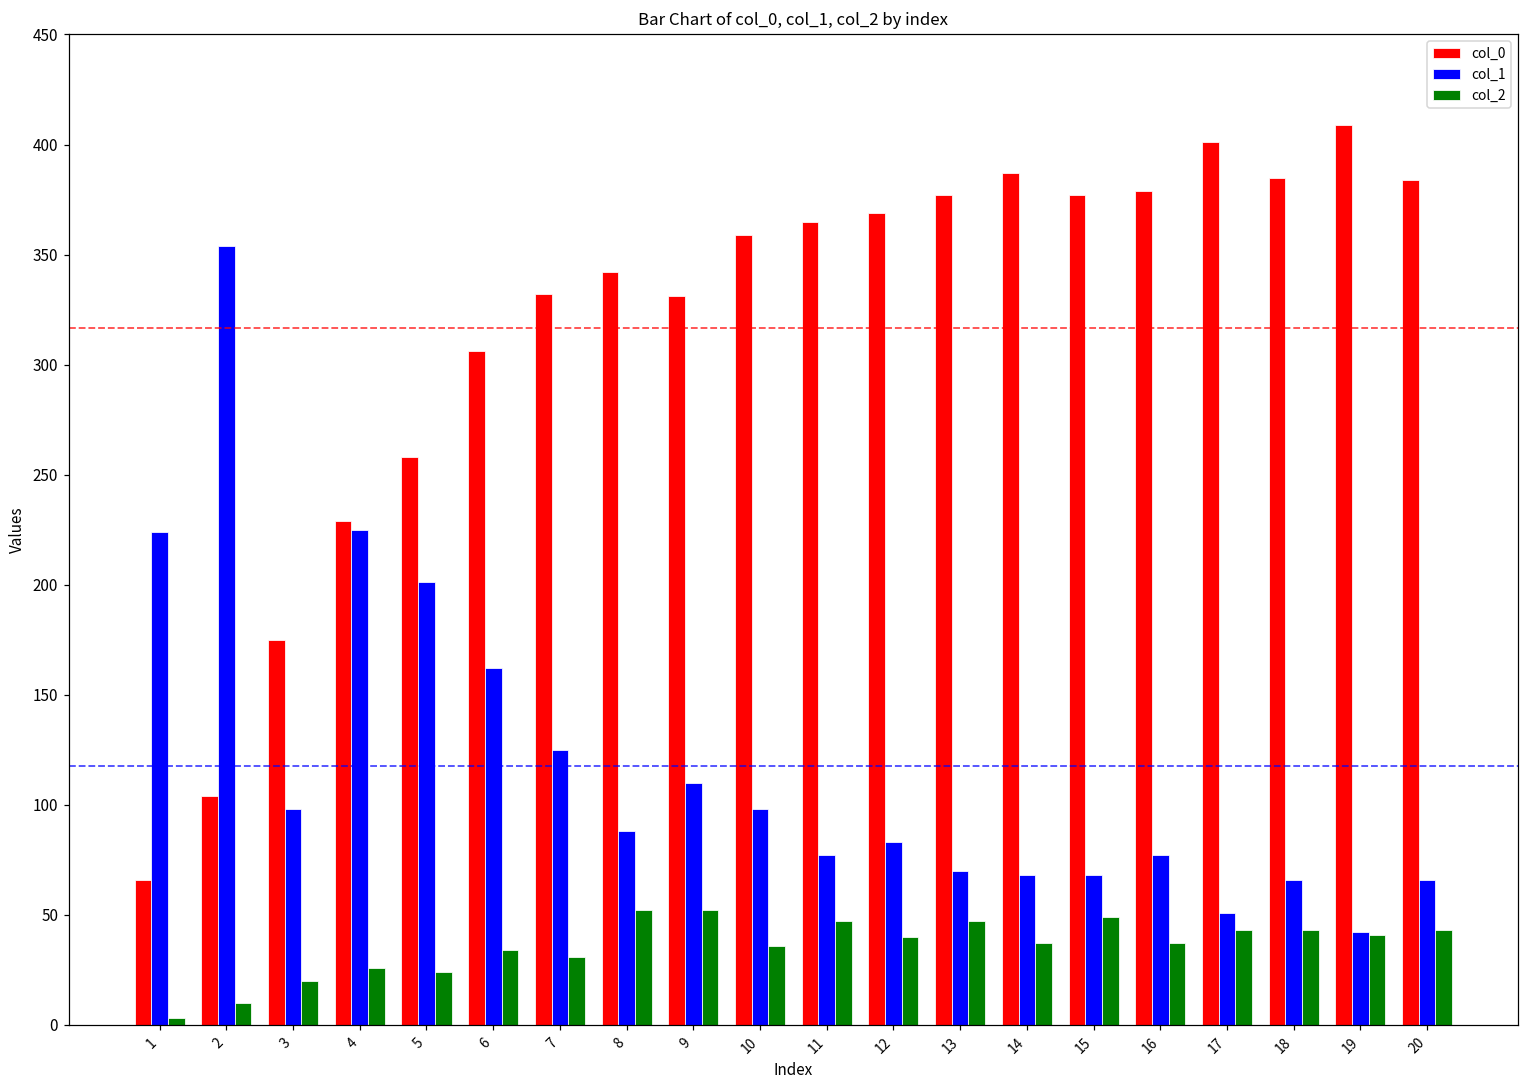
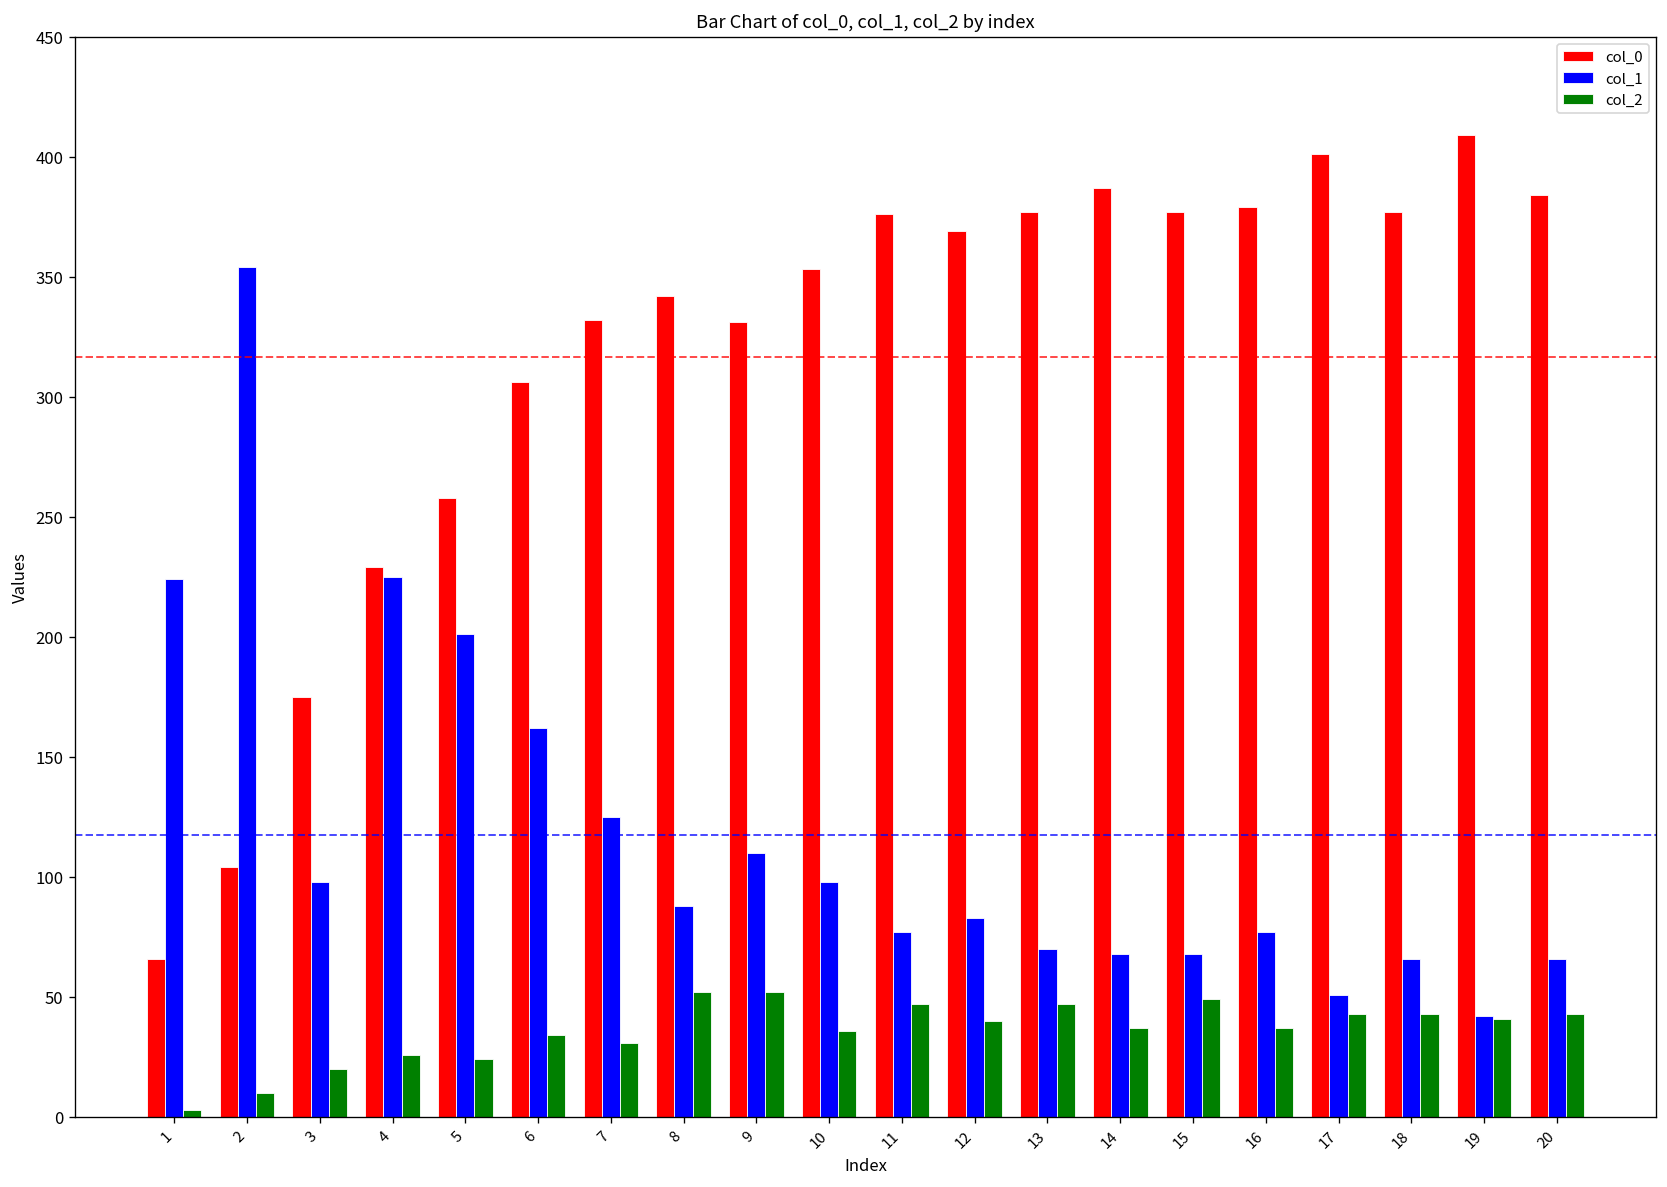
  {
    "col_0": {
      "1": 66,
      "2": 104,
      "3": 175,
      "4": 229,
      "5": 258,
      "6": 306,
      "7": 332,
      "8": 342,
      "9": 331,
-     "10": 359,
-     "11": 365,
+     "10": 353,
+     "11": 376,
      "12": 369,
      "13": 377,
      "14": 387,
      "15": 377,
      "16": 379,
      "17": 401,
-     "18": 385,
+     "18": 377,
      "19": 409,
      "20": 384
    },
    "col_1": {
      "1": 224,
      "2": 354,
      "3": 98,
      "4": 225,
      "5": 201,
      "6": 162,
      "7": 125,
      "8": 88,
      "9": 110,
      "10": 98,
      "11": 77,
      "12": 83,
      "13": 70,
      "14": 68,
      "15": 68,
      "16": 77,
      "17": 51,
      "18": 66,
      "19": 42,
      "20": 66
    },
    "col_2": {
      "1": 3,
      "2": 10,
      "3": 20,
      "4": 26,
      "5": 24,
      "6": 34,
      "7": 31,
      "8": 52,
      "9": 52,
      "10": 36,
      "11": 47,
      "12": 40,
      "13": 47,
      "14": 37,
      "15": 49,
      "16": 37,
      "17": 43,
      "18": 43,
      "19": 41,
      "20": 43
    }
  }
